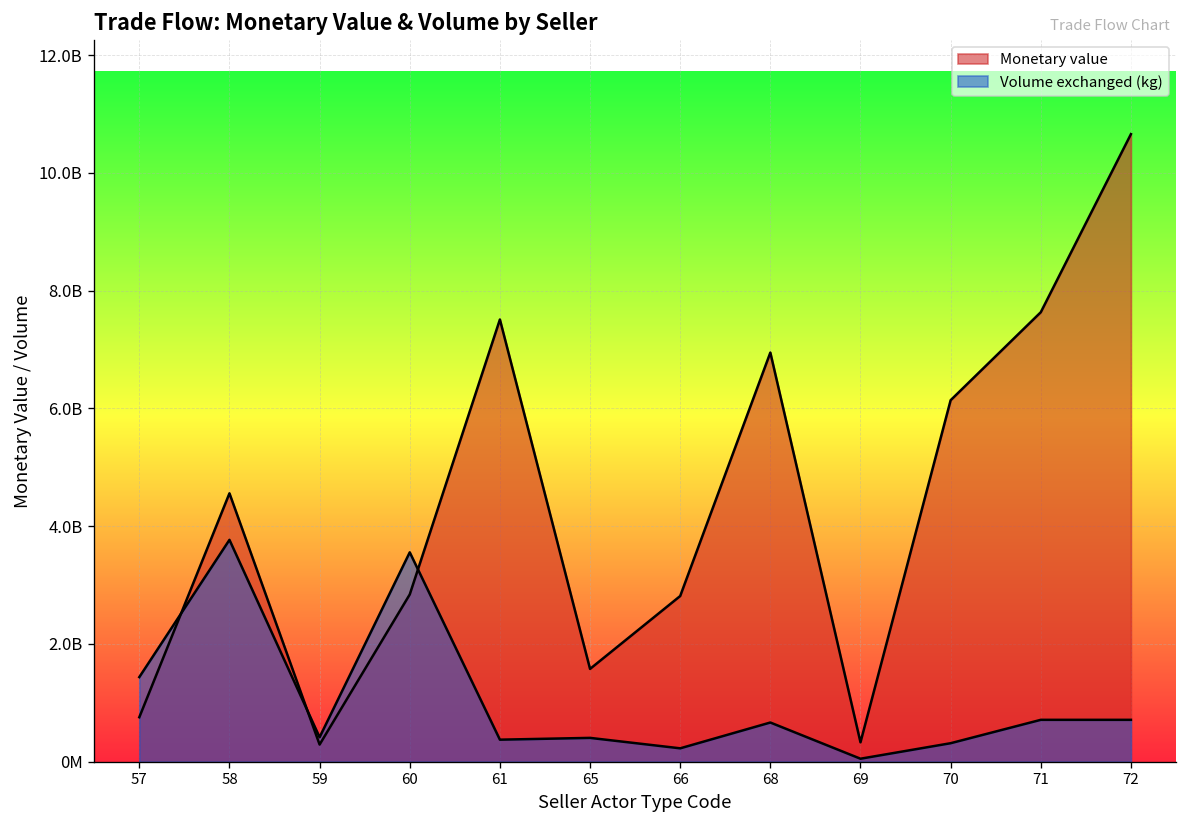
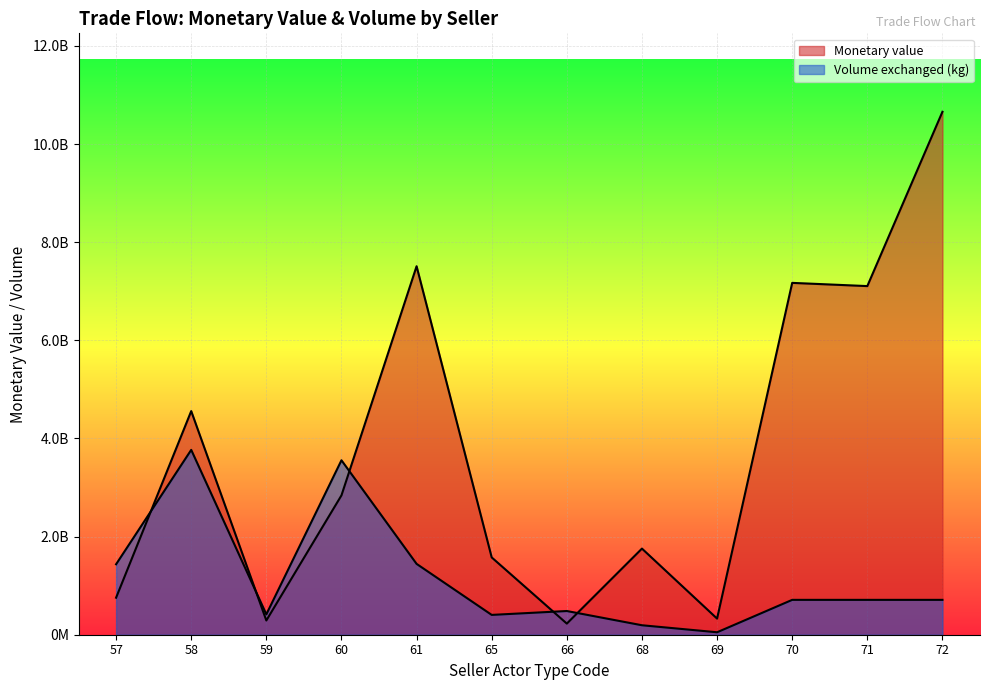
  {
    "Monetary value": {
      "57": 800000000,
      "58": 4600000000,
      "59": 300000000,
      "60": 2800000000,
      "61": 7500000000,
      "65": 1600000000,
-     "66": 2800000000,
-     "68": 6900000000,
+     "66": 200000000,
+     "68": 1800000000,
      "69": 300000000,
-     "70": 6100000000,
-     "71": 7600000000,
+     "70": 7200000000,
+     "71": 7100000000,
      "72": 10700000000
    },
    "Volume exchanged (kg)": {
      "57": 1400000000,
      "58": 3800000000,
      "59": 400000000,
      "60": 3600000000,
-     "61": 400000000,
+     "61": 1400000000,
      "65": 400000000,
-     "66": 200000000,
-     "68": 700000000,
+     "66": 500000000,
+     "68": 200000000,
      "69": 100000000,
-     "70": 300000000,
+     "70": 700000000,
      "71": 700000000,
      "72": 700000000
    }
  }
